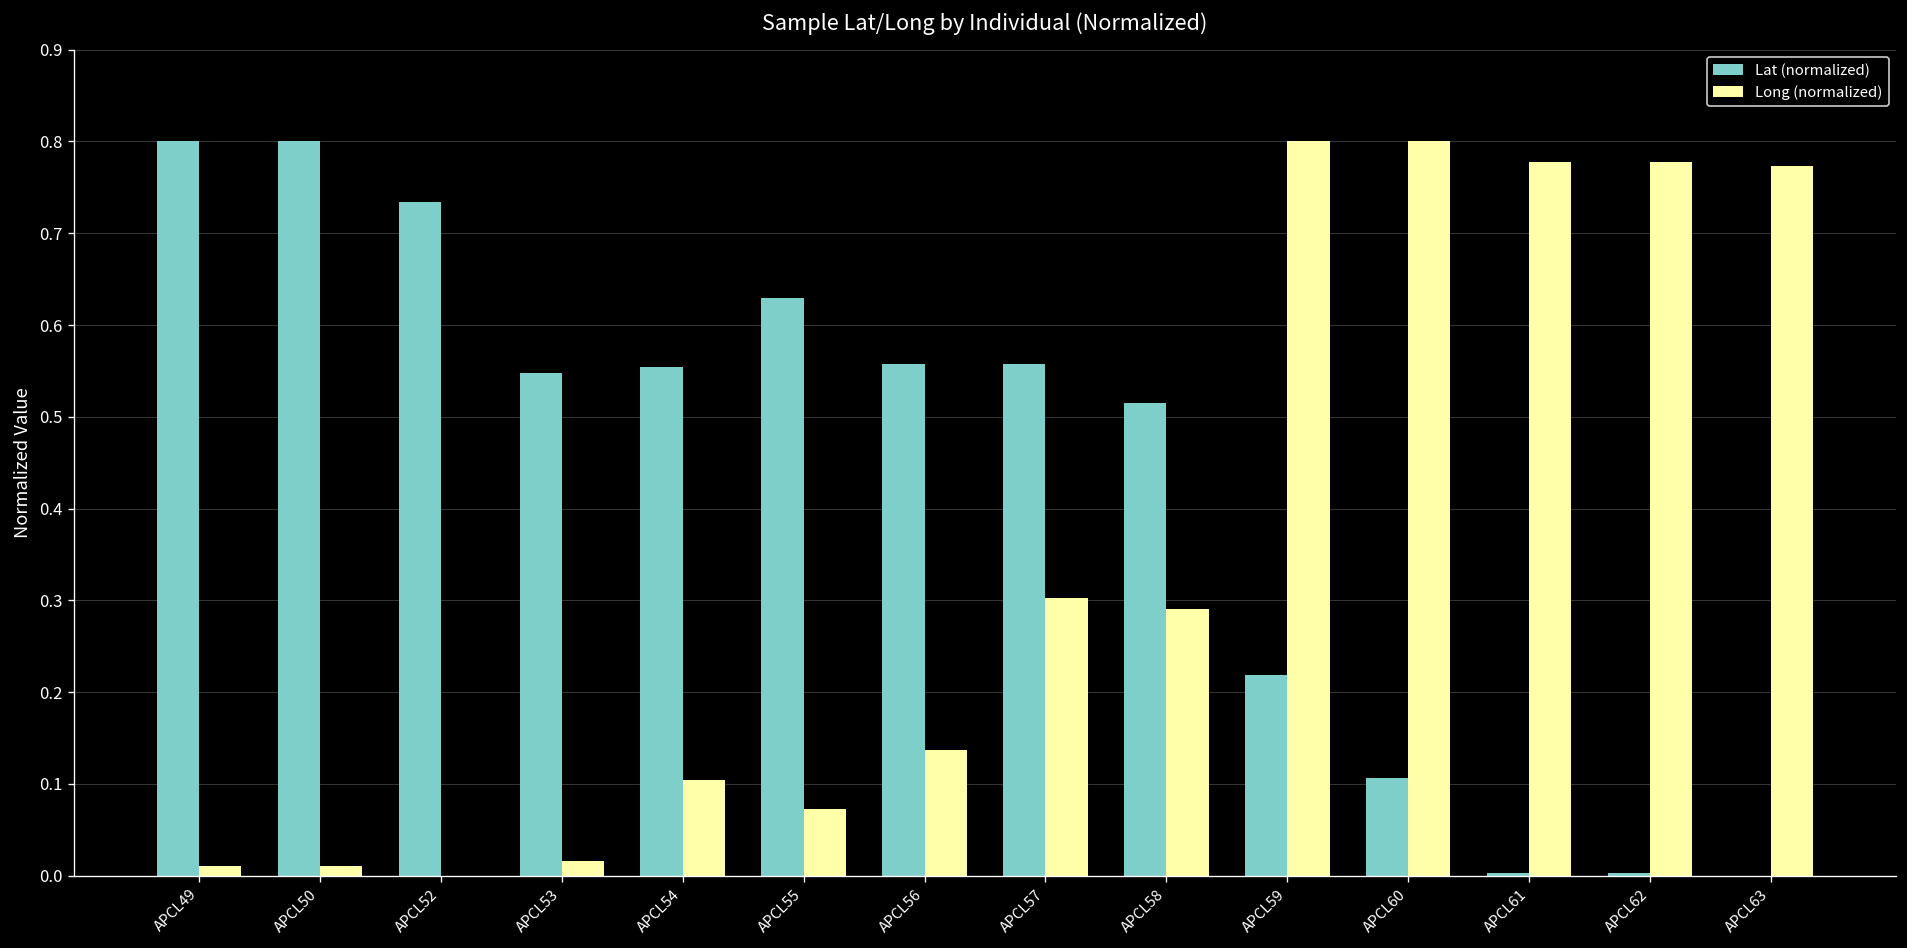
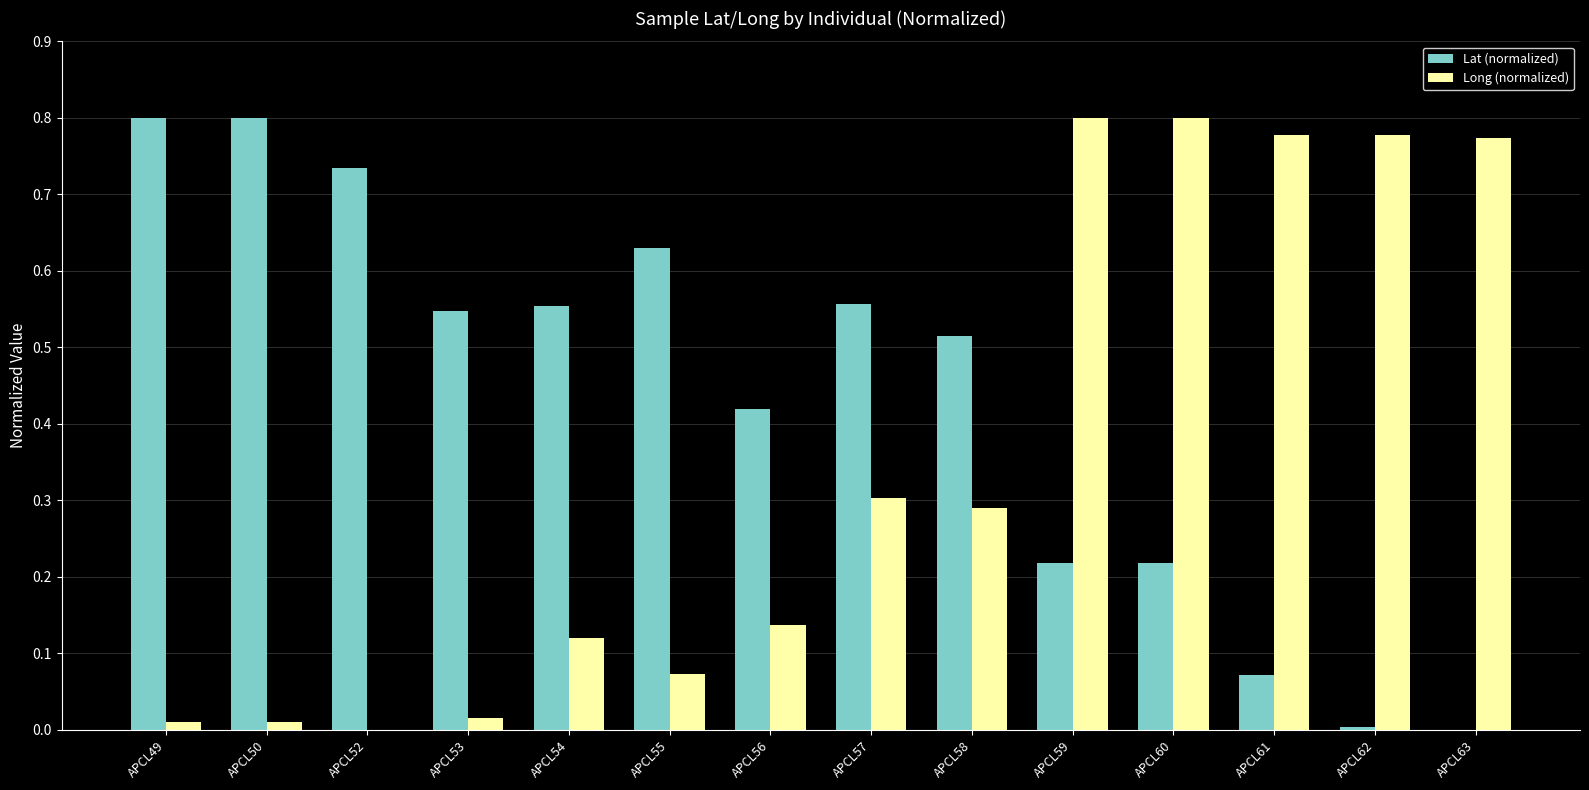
  {
    "Lat (normalized)": {
      "APCL49": 0.80,
      "APCL50": 0.80,
      "APCL52": 0.73,
      "APCL53": 0.55,
      "APCL54": 0.55,
      "APCL55": 0.63,
-     "APCL56": 0.56,
+     "APCL56": 0.42,
      "APCL57": 0.56,
      "APCL58": 0.51,
      "APCL59": 0.22,
-     "APCL60": 0.11,
-     "APCL61": 0.00,
+     "APCL60": 0.22,
+     "APCL61": 0.07,
      "APCL63": 0.00
    },
    "Long (normalized)": {
      "APCL49": 0.01,
      "APCL50": 0.01,
      "APCL52": 0.00,
      "APCL53": 0.02,
-     "APCL54": 0.10,
+     "APCL54": 0.12,
      "APCL55": 0.07,
      "APCL56": 0.14,
      "APCL57": 0.30,
      "APCL58": 0.29,
      "APCL59": 0.80,
      "APCL60": 0.80,
      "APCL61": 0.78,
      "APCL62": 0.78,
      "APCL63": 0.77
    }
  }
